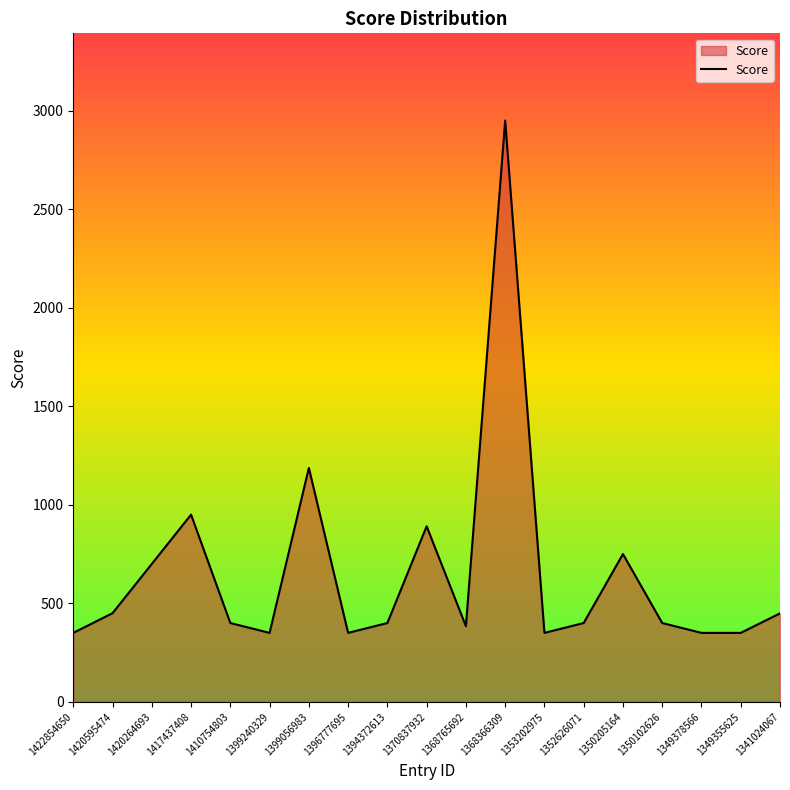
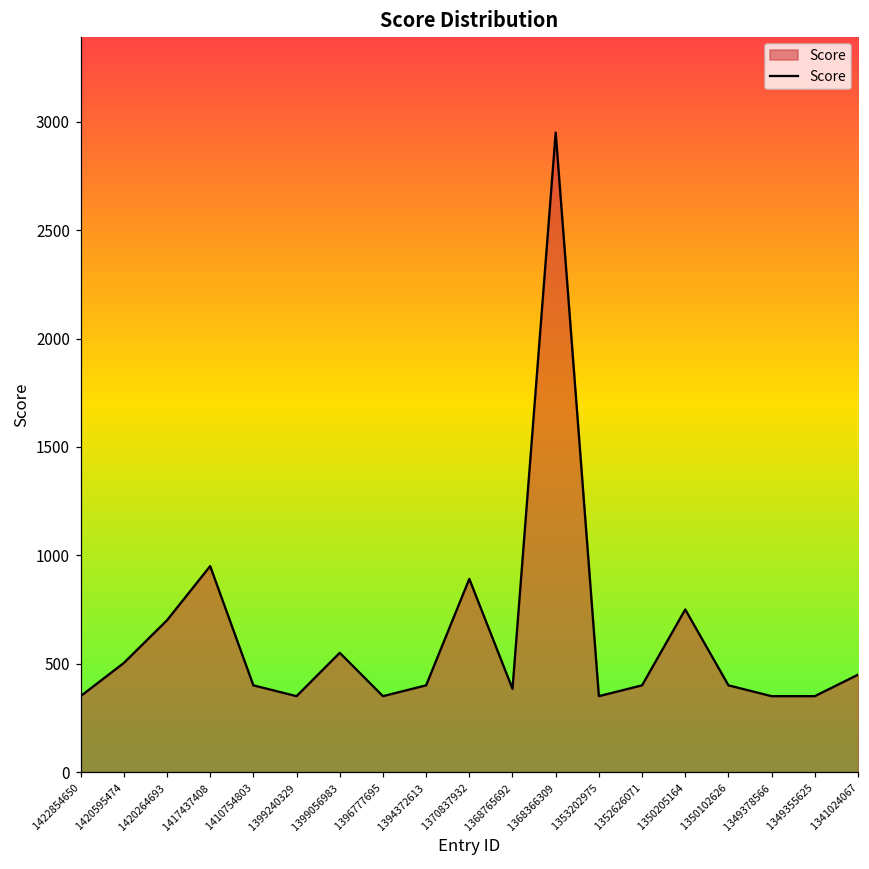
  {
    "1422854650": 350,
-   "1420595474": 450,
+   "1420595474": 500,
    "1420264693": 700,
    "1417437408": 950,
    "1410754803": 400,
    "1399240329": 350,
-   "1399056983": 1190,
+   "1399056983": 550,
    "1396777695": 350,
    "1394372613": 400,
    "1370837932": 890,
    "1368765692": 380,
    "1368366309": 2950,
    "1353202975": 350,
    "1352626071": 400,
    "1350205164": 750,
    "1350102626": 400,
    "1349378566": 350,
    "1349355625": 350,
    "1341024067": 450
  }
